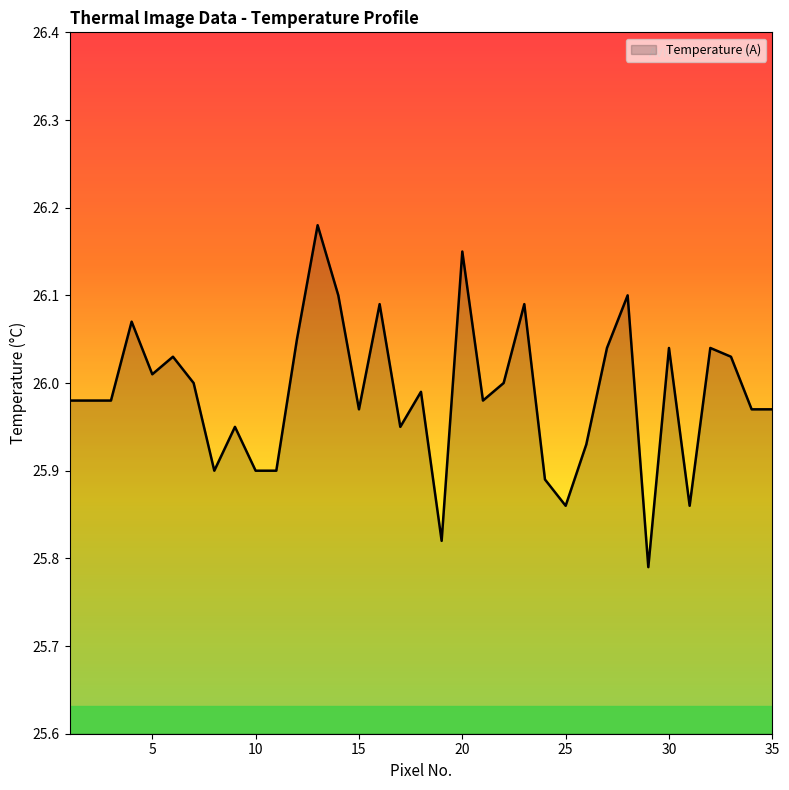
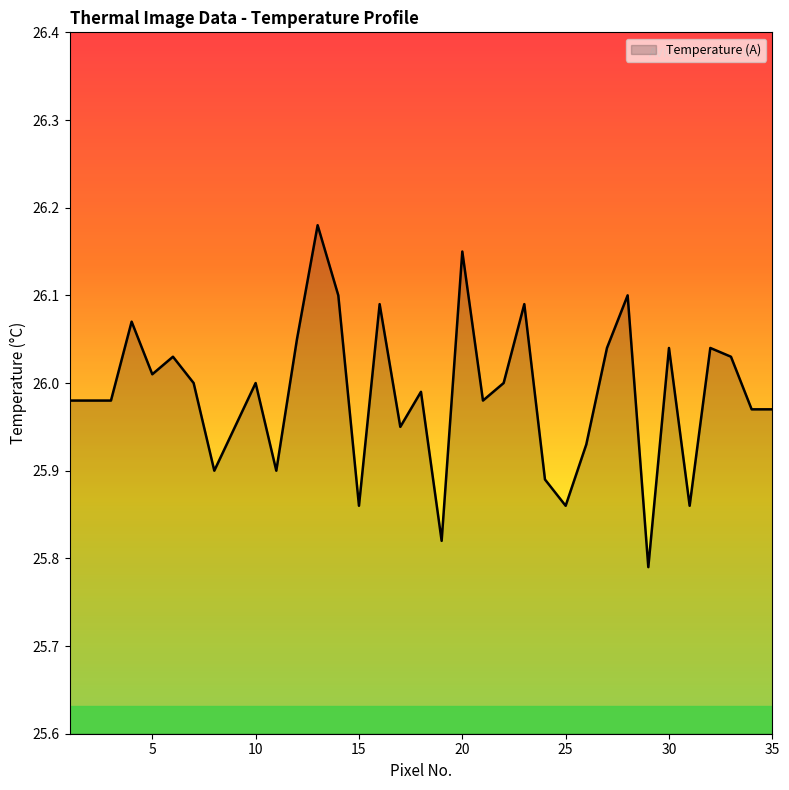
  {
    "5": 26.01,
-   "10": 25.9,
-   "15": 25.97,
+   "10": 26.0,
+   "15": 25.86,
    "20": 26.15,
    "25": 25.86,
    "30": 26.04,
    "35": 25.97
  }
